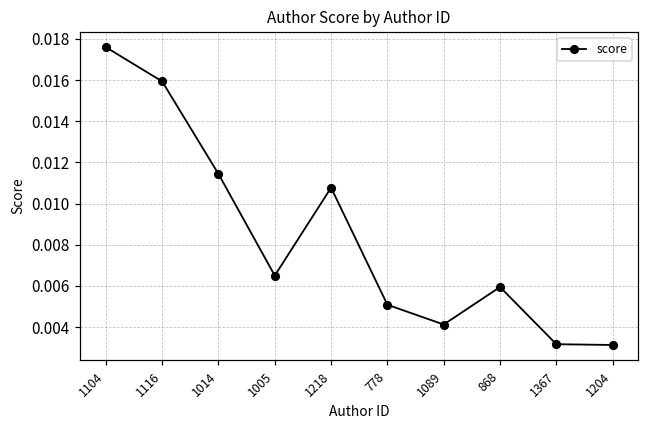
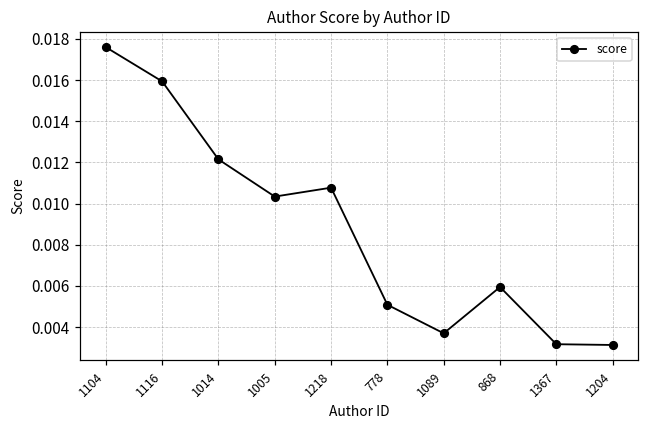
  {
    "1104": 0.0176,
    "1116": 0.0159,
-   "1014": 0.0114,
-   "1005": 0.0065,
+   "1014": 0.0121,
+   "1005": 0.0103,
    "1218": 0.0108,
    "778": 0.0051,
-   "1089": 0.0041,
+   "1089": 0.0037,
    "868": 0.0059,
    "1367": 0.0032,
    "1204": 0.0031
  }
